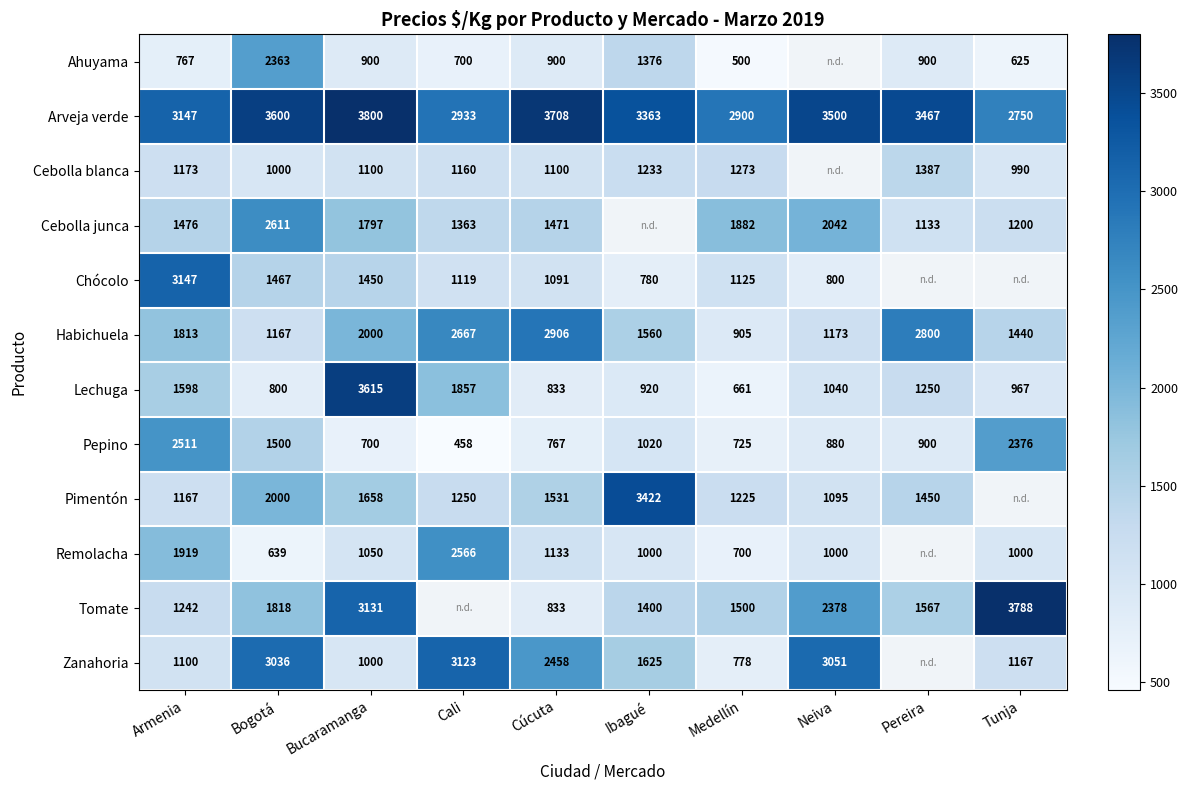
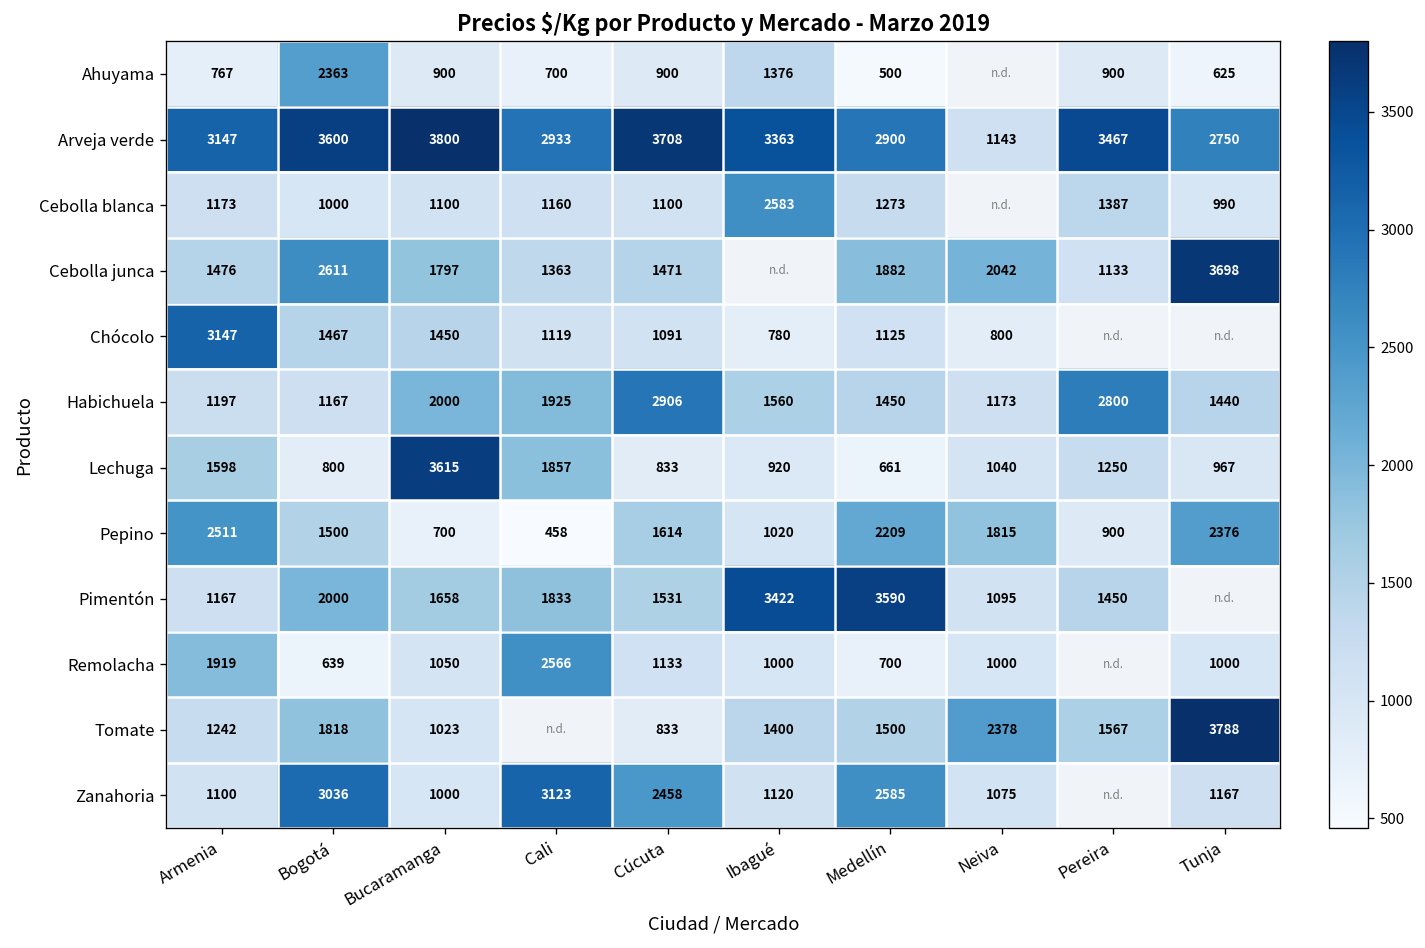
  {
    "Ahuyama": {
      "Armenia": 767,
      "Bogotá": 2363,
      "Bucaramanga": 900,
      "Cali": 700,
      "Cúcuta": 900,
      "Ibagué": 1376,
      "Medellín": 500,
      "Pereira": 900,
      "Tunja": 625
    },
    "Arveja verde": {
      "Armenia": 3147,
      "Bogotá": 3600,
      "Bucaramanga": 3800,
      "Cali": 2933,
      "Cúcuta": 3708,
      "Ibagué": 3363,
      "Medellín": 2900,
-     "Neiva": 3500,
+     "Neiva": 1143,
      "Pereira": 3467,
      "Tunja": 2750
    },
    "Cebolla blanca": {
      "Armenia": 1173,
      "Bogotá": 1000,
      "Bucaramanga": 1100,
      "Cali": 1160,
      "Cúcuta": 1100,
-     "Ibagué": 1233,
+     "Ibagué": 2583,
      "Medellín": 1273,
      "Pereira": 1387,
      "Tunja": 990
    },
    "Cebolla junca": {
      "Armenia": 1476,
      "Bogotá": 2611,
      "Bucaramanga": 1797,
      "Cali": 1363,
      "Cúcuta": 1471,
      "Medellín": 1882,
      "Neiva": 2042,
      "Pereira": 1133,
-     "Tunja": 1200
+     "Tunja": 3698
    },
    "Chócolo": {
      "Armenia": 3147,
      "Bogotá": 1467,
      "Bucaramanga": 1450,
      "Cali": 1119,
      "Cúcuta": 1091,
      "Ibagué": 780,
      "Medellín": 1125,
      "Neiva": 800
    },
    "Habichuela": {
-     "Armenia": 1813,
+     "Armenia": 1197,
      "Bogotá": 1167,
      "Bucaramanga": 2000,
-     "Cali": 2667,
+     "Cali": 1925,
      "Cúcuta": 2906,
      "Ibagué": 1560,
-     "Medellín": 905,
+     "Medellín": 1450,
      "Neiva": 1173,
      "Pereira": 2800,
      "Tunja": 1440
    },
    "Lechuga": {
      "Armenia": 1598,
      "Bogotá": 800,
      "Bucaramanga": 3615,
      "Cali": 1857,
      "Cúcuta": 833,
      "Ibagué": 920,
      "Medellín": 661,
      "Neiva": 1040,
      "Pereira": 1250,
      "Tunja": 967
    },
    "Pepino": {
      "Armenia": 2511,
      "Bogotá": 1500,
      "Bucaramanga": 700,
      "Cali": 458,
-     "Cúcuta": 767,
+     "Cúcuta": 1614,
      "Ibagué": 1020,
-     "Medellín": 725,
-     "Neiva": 880,
+     "Medellín": 2209,
+     "Neiva": 1815,
      "Pereira": 900,
      "Tunja": 2376
    },
    "Pimentón": {
      "Armenia": 1167,
      "Bogotá": 2000,
      "Bucaramanga": 1658,
-     "Cali": 1250,
+     "Cali": 1833,
      "Cúcuta": 1531,
      "Ibagué": 3422,
-     "Medellín": 1225,
+     "Medellín": 3590,
      "Neiva": 1095,
      "Pereira": 1450
    },
    "Remolacha": {
      "Armenia": 1919,
      "Bogotá": 639,
      "Bucaramanga": 1050,
      "Cali": 2566,
      "Cúcuta": 1133,
      "Ibagué": 1000,
      "Medellín": 700,
      "Neiva": 1000,
      "Tunja": 1000
    },
    "Tomate": {
      "Armenia": 1242,
      "Bogotá": 1818,
-     "Bucaramanga": 3131,
+     "Bucaramanga": 1023,
      "Cúcuta": 833,
      "Ibagué": 1400,
      "Medellín": 1500,
      "Neiva": 2378,
      "Pereira": 1567,
      "Tunja": 3788
    },
    "Zanahoria": {
      "Armenia": 1100,
      "Bogotá": 3036,
      "Bucaramanga": 1000,
      "Cali": 3123,
      "Cúcuta": 2458,
-     "Ibagué": 1625,
-     "Medellín": 778,
-     "Neiva": 3051,
+     "Ibagué": 1120,
+     "Medellín": 2585,
+     "Neiva": 1075,
      "Tunja": 1167
    }
  }
